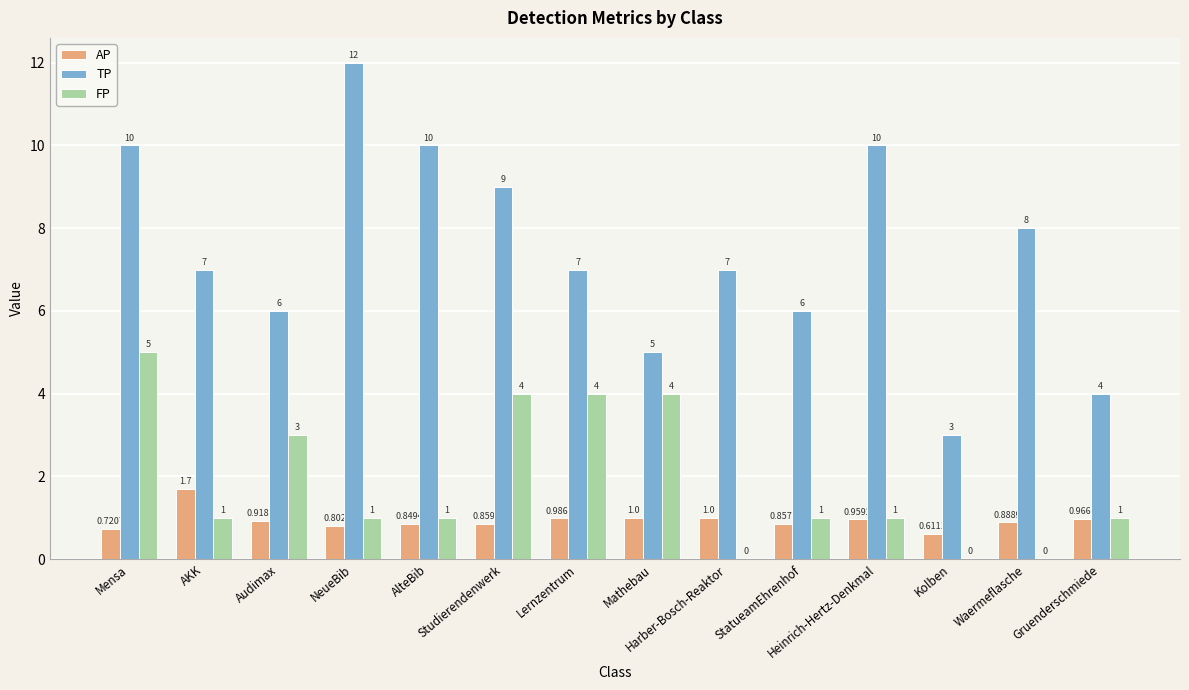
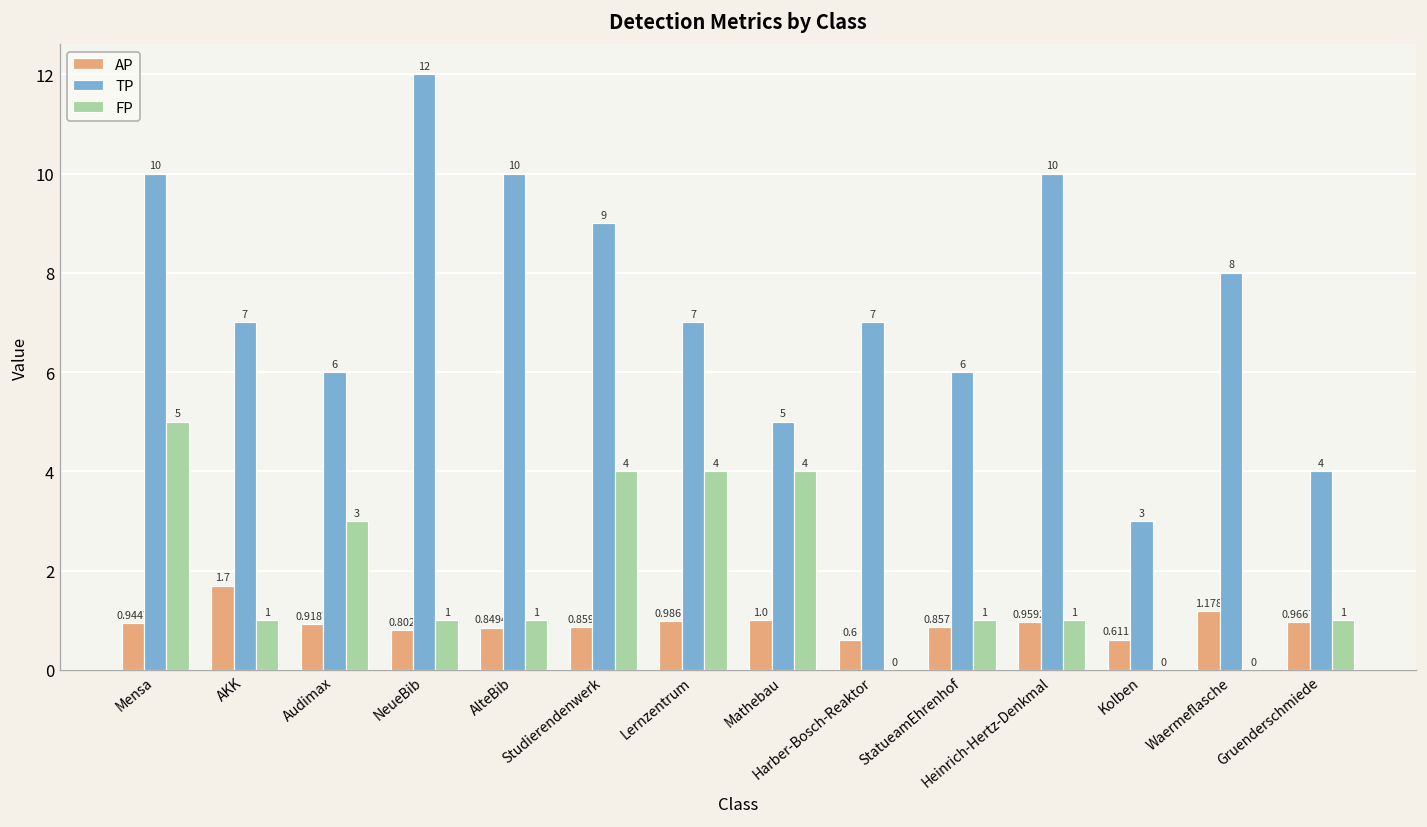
  {
    "AP": {
-     "Mensa": 0.7207,
+     "Mensa": 0.9447,
      "AKK": 1.7,
      "Audimax": 0.9187,
      "NeueBib": 0.802,
      "AlteBib": 0.8494,
      "Studierendenwerk": 0.859,
      "Lernzentrum": 0.9861,
      "Mathebau": 1.0,
-     "Harber-Bosch-Reaktor": 1.0,
+     "Harber-Bosch-Reaktor": 0.6,
      "StatueamEhrenhof": 0.8571,
      "Heinrich-Hertz-Denkmal": 0.9592,
      "Kolben": 0.6111,
-     "Waermeflasche": 0.8889,
+     "Waermeflasche": 1.178,
      "Gruenderschmiede": 0.9667
    },
    "TP": {
      "Mensa": 10,
      "AKK": 7,
      "Audimax": 6,
      "NeueBib": 12,
      "AlteBib": 10,
      "Studierendenwerk": 9,
      "Lernzentrum": 7,
      "Mathebau": 5,
      "Harber-Bosch-Reaktor": 7,
      "StatueamEhrenhof": 6,
      "Heinrich-Hertz-Denkmal": 10,
      "Kolben": 3,
      "Waermeflasche": 8,
      "Gruenderschmiede": 4
    },
    "FP": {
      "Mensa": 5,
      "AKK": 1,
      "Audimax": 3,
      "NeueBib": 1,
      "AlteBib": 1,
      "Studierendenwerk": 4,
      "Lernzentrum": 4,
      "Mathebau": 4,
      "Harber-Bosch-Reaktor": 0,
      "StatueamEhrenhof": 1,
      "Heinrich-Hertz-Denkmal": 1,
      "Kolben": 0,
      "Waermeflasche": 0,
      "Gruenderschmiede": 1
    }
  }
